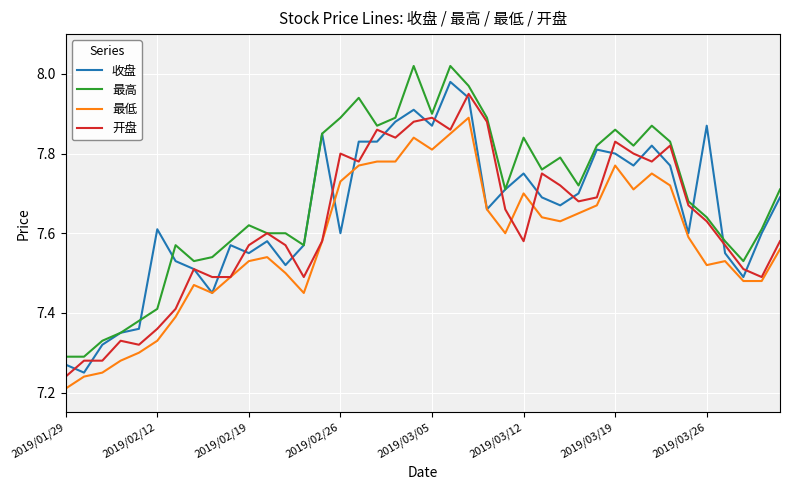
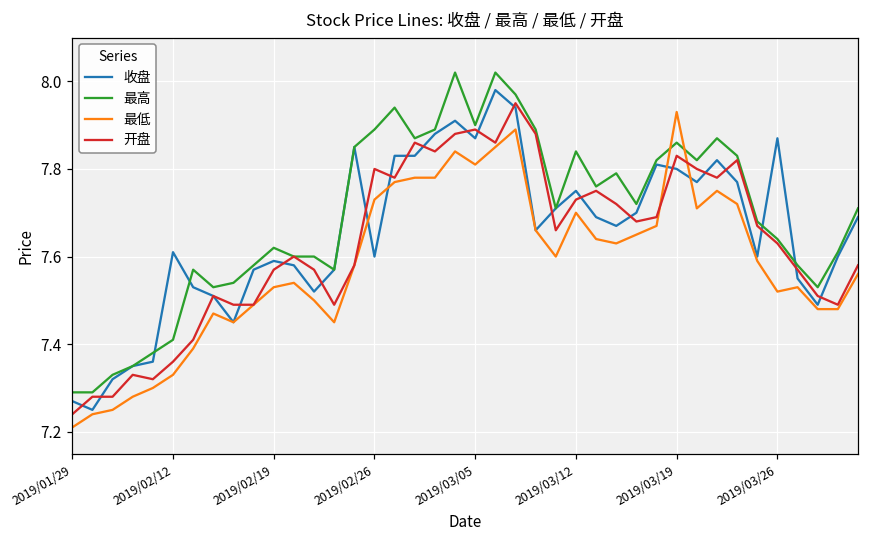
  {
    "收盘": {
      "2019/01/29": 7.27,
      "2019/02/12": 7.61,
-     "2019/02/19": 7.55,
+     "2019/02/19": 7.59,
      "2019/02/26": 7.60,
      "2019/03/05": 7.87,
      "2019/03/12": 7.75,
      "2019/03/19": 7.80,
      "2019/03/26": 7.87
    },
    "最高": {
      "2019/01/29": 7.29,
      "2019/02/12": 7.41,
      "2019/02/19": 7.62,
      "2019/02/26": 7.89,
      "2019/03/05": 7.90,
      "2019/03/12": 7.84,
      "2019/03/19": 7.86,
      "2019/03/26": 7.64
    },
    "最低": {
      "2019/01/29": 7.21,
      "2019/02/12": 7.33,
      "2019/02/19": 7.53,
      "2019/02/26": 7.73,
      "2019/03/05": 7.81,
      "2019/03/12": 7.70,
-     "2019/03/19": 7.77,
+     "2019/03/19": 7.93,
      "2019/03/26": 7.52
    },
    "开盘": {
      "2019/01/29": 7.24,
      "2019/02/12": 7.36,
      "2019/02/19": 7.57,
      "2019/02/26": 7.80,
      "2019/03/05": 7.89,
-     "2019/03/12": 7.58,
+     "2019/03/12": 7.73,
      "2019/03/19": 7.83,
      "2019/03/26": 7.63
    }
  }
